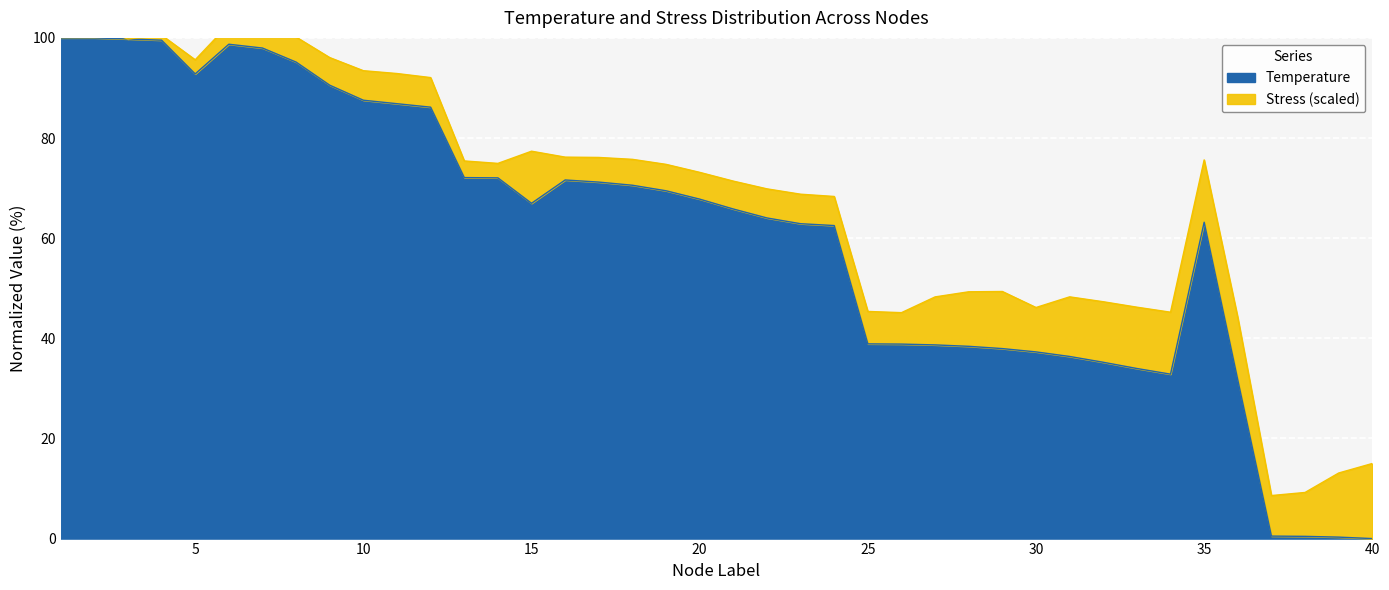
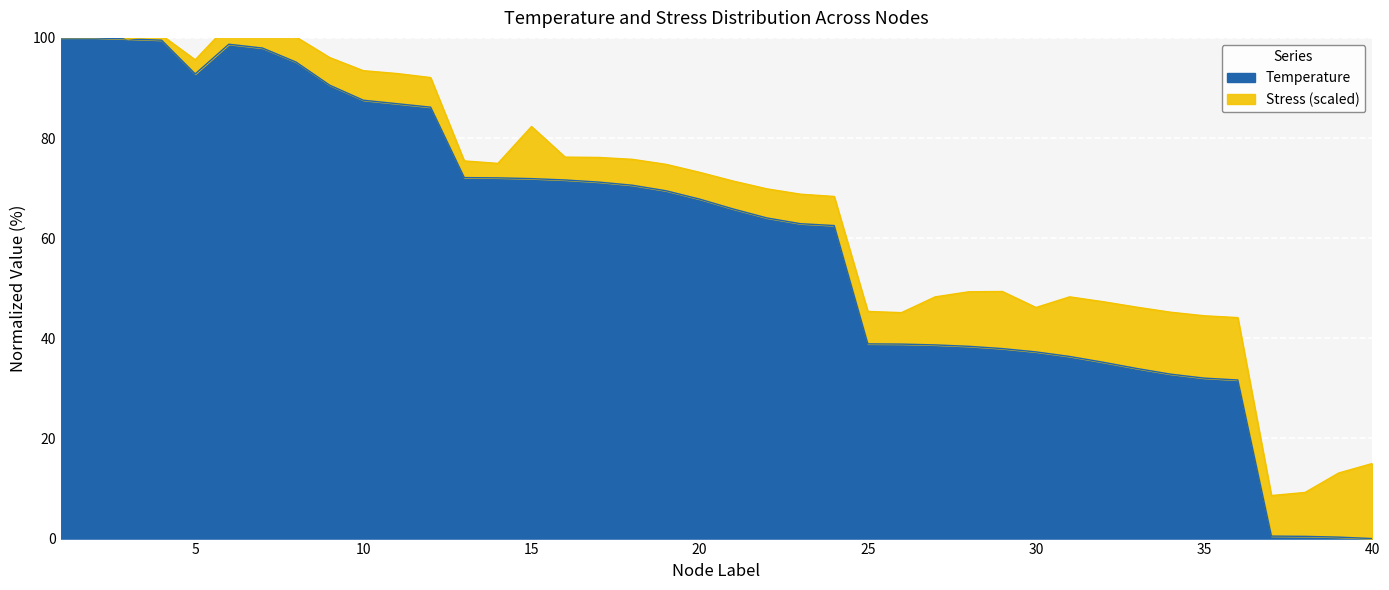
  {
    "Temperature": {
      "5": 93,
      "10": 88,
-     "15": 67,
+     "15": 72,
      "20": 68,
      "25": 39,
      "30": 37,
-     "35": 63,
+     "35": 32,
      "40": 0
    },
    "Stress (scaled)": {
      "5": 3,
      "10": 6,
      "15": 10,
      "20": 5,
      "25": 6,
      "30": 9,
      "35": 12,
      "40": 15
    }
  }
